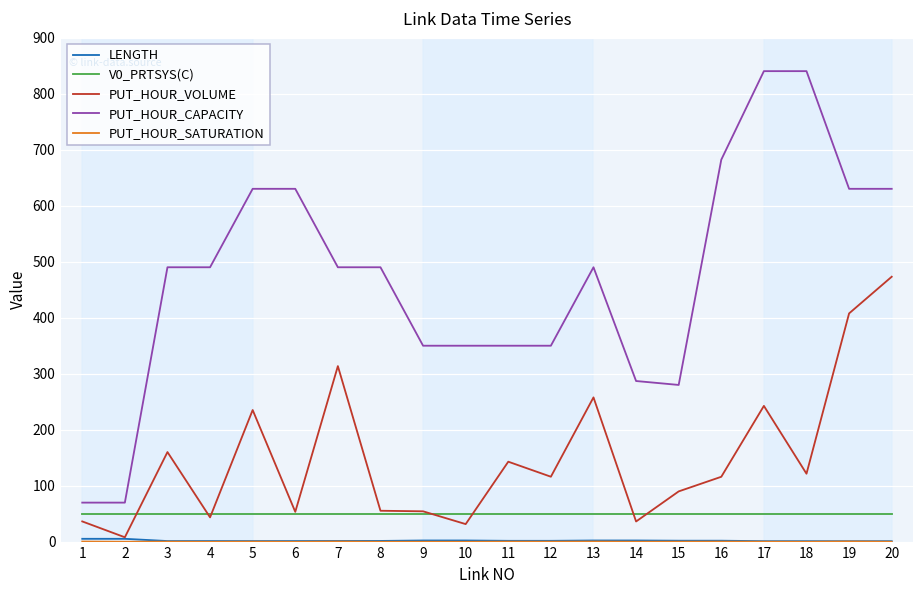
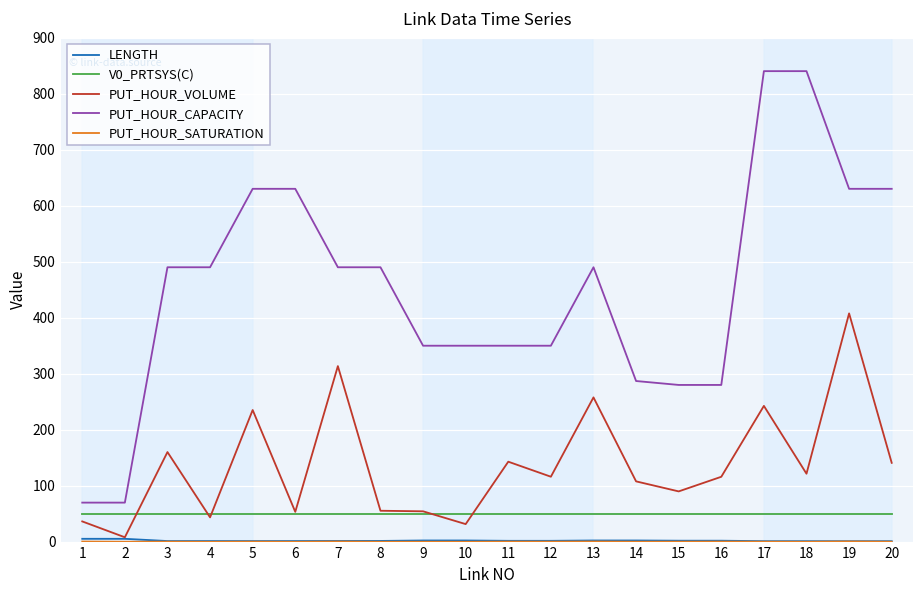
  {
    "V0_PRTSYS(C)": {
      "1": 50,
      "2": 50,
      "3": 50,
      "4": 50,
      "5": 50,
      "7": 50,
      "8": 50,
      "10": 50,
      "11": 50,
      "12": 50,
      "13": 50,
      "14": 50,
      "15": 50,
      "16": 50,
      "17": 50,
      "18": 50,
      "19": 50,
      "20": 50
    },
    "PUT_HOUR_VOLUME": {
      "1": 40,
      "3": 160,
      "4": 40,
      "5": 240,
      "7": 310,
      "8": 60,
      "10": 30,
      "11": 140,
      "12": 120,
      "13": 260,
-     "14": 40,
+     "14": 110,
      "15": 90,
      "16": 120,
      "17": 240,
      "18": 120,
      "19": 410,
-     "20": 470
+     "20": 140
    },
    "PUT_HOUR_CAPACITY": {
      "1": 70,
      "2": 70,
      "3": 490,
      "4": 490,
      "5": 630,
      "6": 630,
      "7": 490,
      "8": 490,
      "9": 350,
      "10": 350,
      "11": 350,
      "12": 350,
      "13": 490,
      "14": 290,
      "15": 280,
-     "16": 680,
+     "16": 280,
      "17": 840,
      "18": 840,
      "19": 630,
      "20": 630
    },
    "PUT_HOUR_SATURATION": {
      "2": 0
    }
  }
